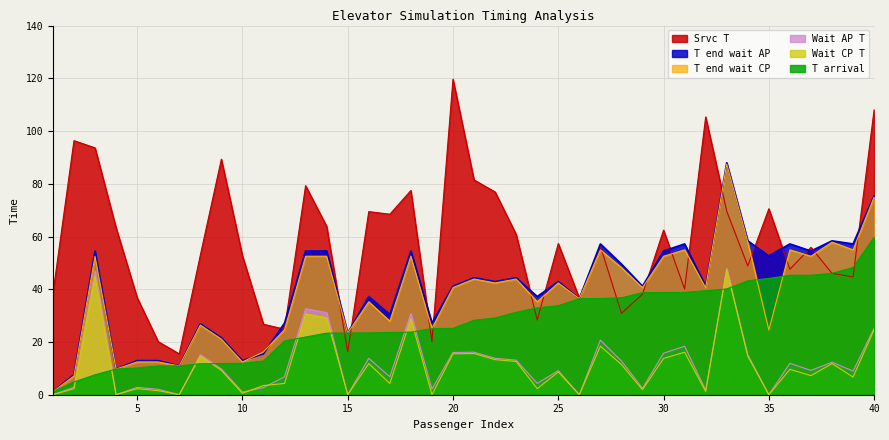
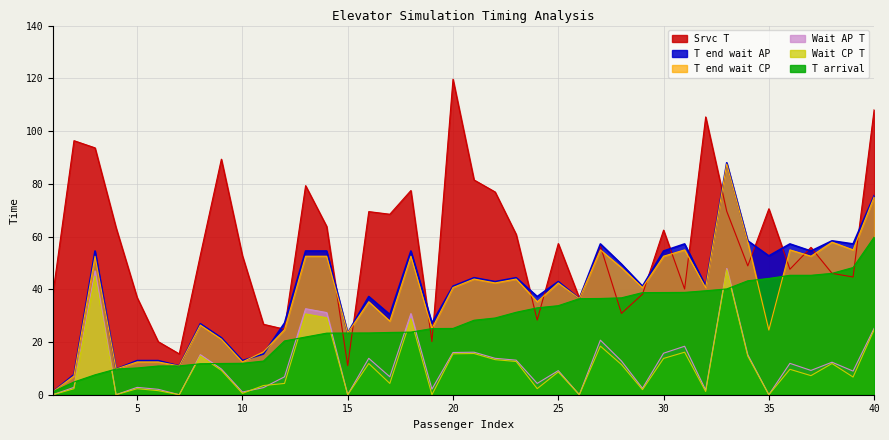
  {
    "Srvc T": {
      "5": 37,
      "10": 53,
-     "15": 16,
+     "15": 11,
      "20": 120,
      "25": 57,
      "30": 62,
      "35": 71,
      "40": 108
    },
    "T end wait AP": {
      "30": 55,
      "35": 53
    },
    "T end wait CP": {
      "30": 53,
      "35": 25
    },
    "Wait AP T": {
      "30": 16
    },
    "Wait CP T": {
      "30": 14
    },
    "T arrival": {
      "5": 10,
      "20": 25,
      "25": 34,
      "30": 39,
      "35": 44,
      "40": 60
    }
  }
